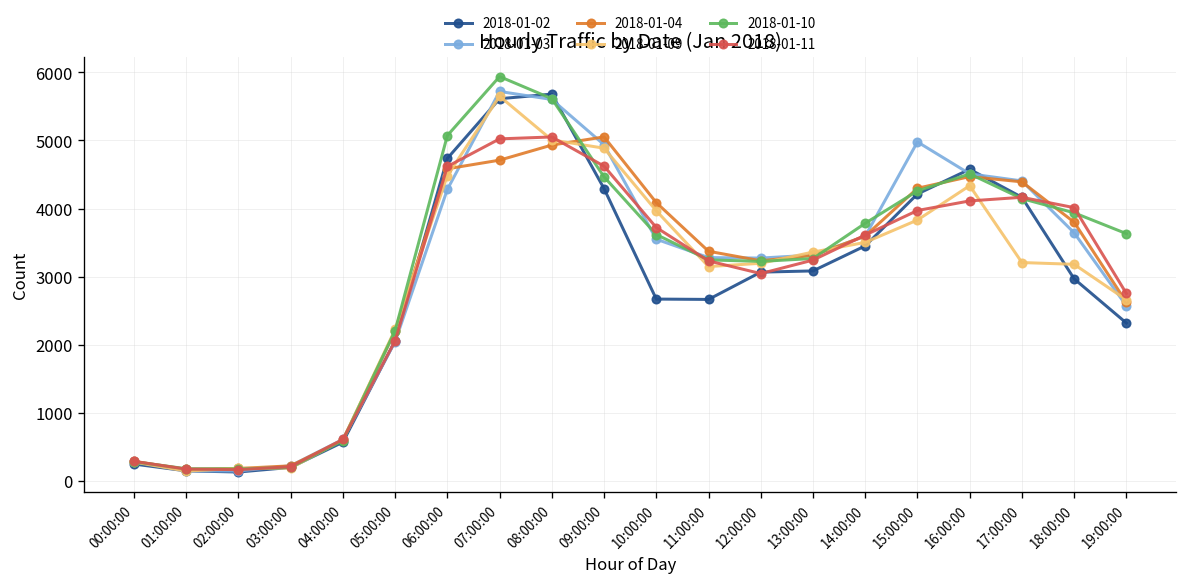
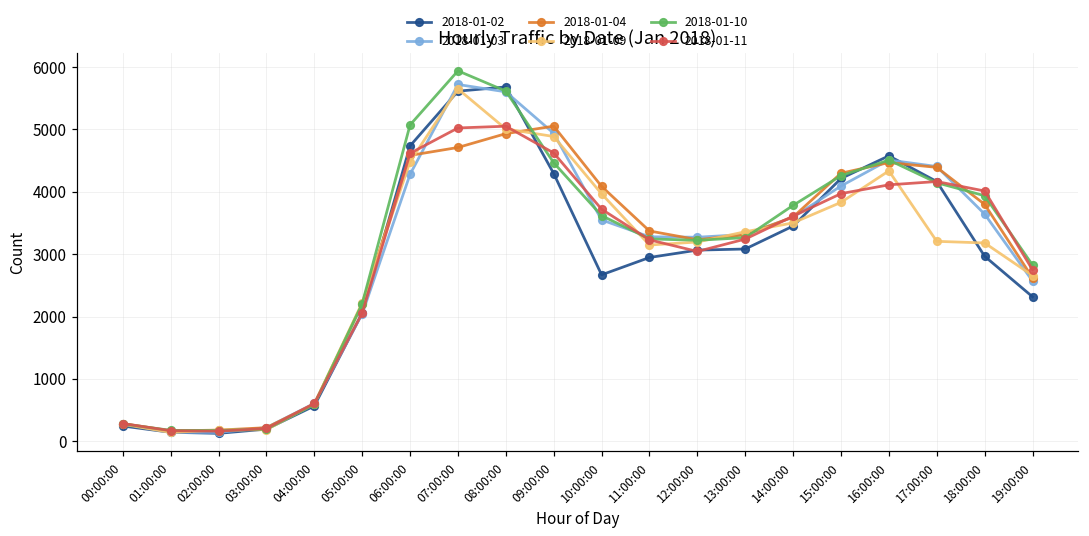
  {
    "2018-01-02": {
      "06:00:00": 4700,
      "08:00:00": 5700,
      "09:00:00": 4300,
      "10:00:00": 2700,
-     "11:00:00": 2700,
+     "11:00:00": 2900,
      "13:00:00": 3100,
      "14:00:00": 3500,
      "15:00:00": 4200,
      "16:00:00": 4600,
      "18:00:00": 3000,
      "19:00:00": 2300
    },
    "2018-01-03": {
      "06:00:00": 4300,
      "07:00:00": 5700,
      "09:00:00": 4900,
      "10:00:00": 3500,
-     "15:00:00": 5000,
+     "15:00:00": 4100,
      "18:00:00": 3600,
      "19:00:00": 2600
    },
    "2018-01-09": {
      "06:00:00": 4500,
      "09:00:00": 4900,
      "10:00:00": 4000,
      "11:00:00": 3100,
      "14:00:00": 3500,
      "15:00:00": 3800,
      "16:00:00": 4300,
      "17:00:00": 3200,
      "18:00:00": 3200
    },
    "2018-01-10": {
      "06:00:00": 5100,
      "07:00:00": 5900,
      "09:00:00": 4500,
      "10:00:00": 3600,
      "14:00:00": 3800,
      "18:00:00": 3900,
-     "19:00:00": 3600
+     "19:00:00": 2800
    }
  }
